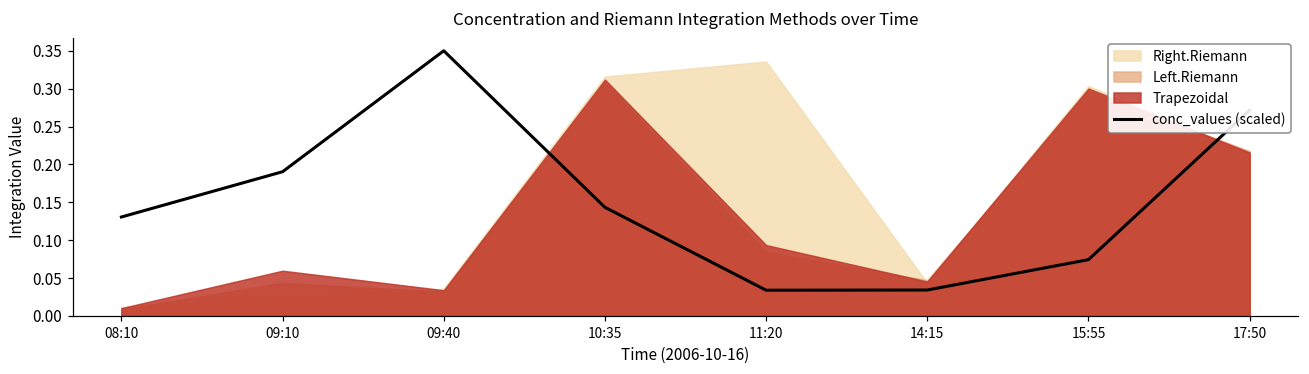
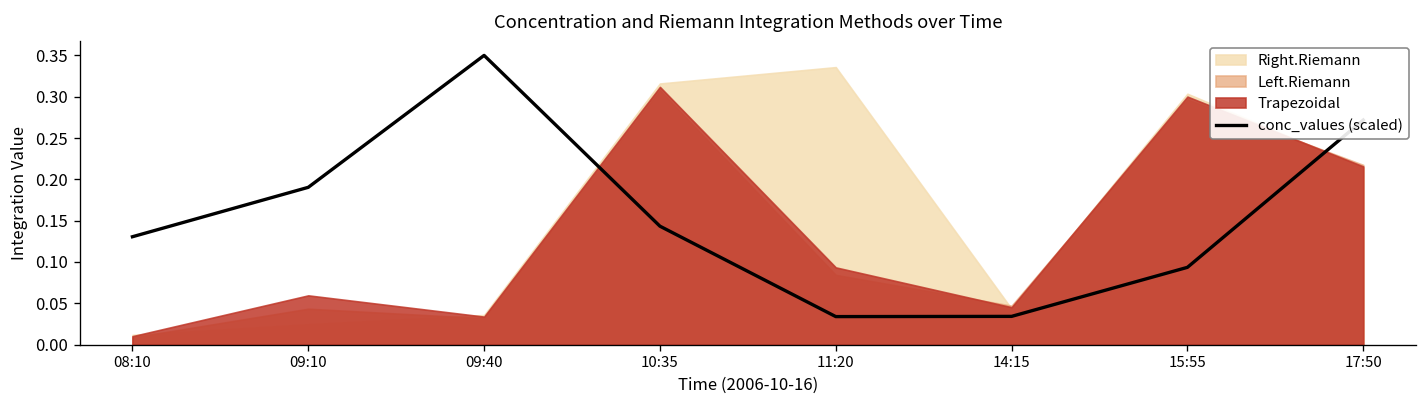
  {
    "conc_values (scaled)": {
      "08:10": 0.13,
      "09:10": 0.19,
      "09:40": 0.35,
      "10:35": 0.14,
      "11:20": 0.03,
      "14:15": 0.03,
-     "15:55": 0.07
+     "15:55": 0.09
    },
    "Right.Riemann": {
      "09:10": 0.02,
      "10:35": 0.32,
      "11:20": 0.34
    },
    "Left.Riemann": {
      "09:10": 0.04,
      "10:35": 0.31,
      "11:20": 0.08
    },
    "Trapezoidal": {
      "09:10": 0.06,
      "10:35": 0.31,
      "11:20": 0.09
    }
  }
